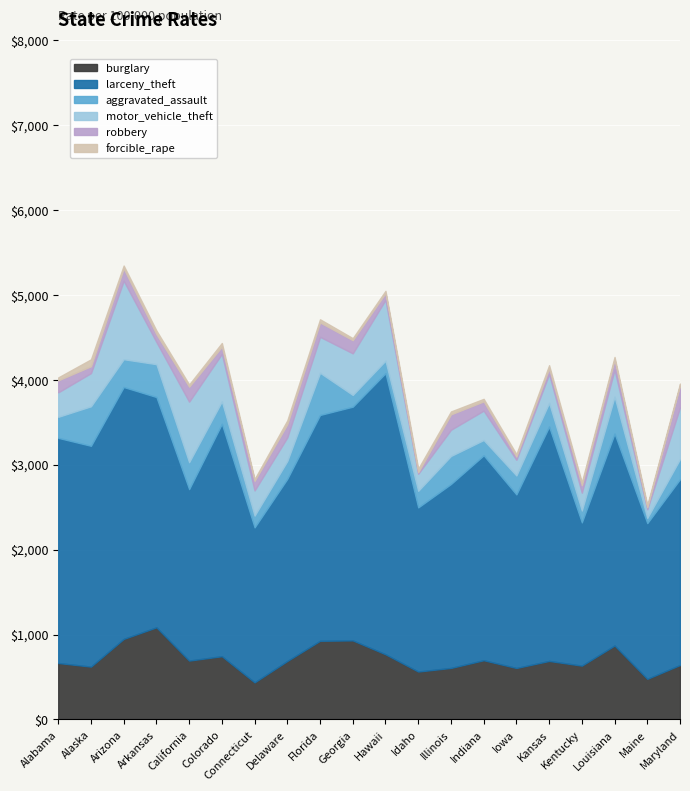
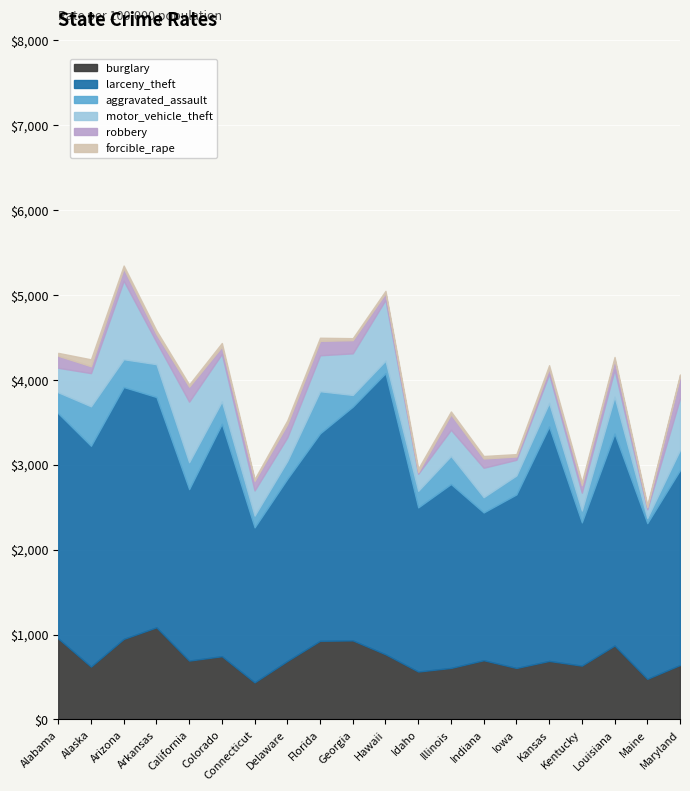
  {
    "burglary": {
-     "Alabama": "$700",
+     "Alabama": "$1,000",
      "Alaska": "$600",
      "Arizona": "$900",
      "Arkansas": "$1,100",
      "California": "$700",
      "Colorado": "$700",
      "Connecticut": "$400",
      "Delaware": "$700",
      "Florida": "$900",
      "Georgia": "$900",
      "Hawaii": "$800",
      "Idaho": "$600",
      "Illinois": "$600",
      "Indiana": "$700",
      "Iowa": "$600",
      "Kansas": "$700",
      "Kentucky": "$600",
      "Louisiana": "$900",
      "Maine": "$500",
      "Maryland": "$600"
    },
    "larceny_theft": {
      "Alabama": "$2,700",
      "Alaska": "$2,600",
      "Arizona": "$3,000",
      "Arkansas": "$2,700",
      "California": "$2,000",
      "Colorado": "$2,700",
      "Connecticut": "$1,800",
      "Delaware": "$2,100",
-     "Florida": "$2,700",
+     "Florida": "$2,400",
      "Georgia": "$2,800",
      "Hawaii": "$3,300",
      "Idaho": "$1,900",
      "Illinois": "$2,200",
-     "Indiana": "$2,400",
+     "Indiana": "$1,700",
      "Iowa": "$2,000",
      "Kansas": "$2,800",
      "Kentucky": "$1,700",
      "Louisiana": "$2,500",
      "Maine": "$1,800",
-     "Maryland": "$2,200"
+     "Maryland": "$2,300"
    },
    "aggravated_assault": {
      "Alabama": "$200",
      "Alaska": "$500",
      "Arizona": "$300",
      "Arkansas": "$400",
      "California": "$300",
      "Colorado": "$300",
      "Connecticut": "$100",
      "Delaware": "$200",
      "Florida": "$500",
      "Georgia": "$100",
      "Hawaii": "$100",
      "Idaho": "$200",
      "Illinois": "$300",
      "Indiana": "$200",
      "Iowa": "$200",
      "Kansas": "$300",
      "Kentucky": "$100",
      "Louisiana": "$400",
      "Maine": "$100",
      "Maryland": "$200"
    }
  }
